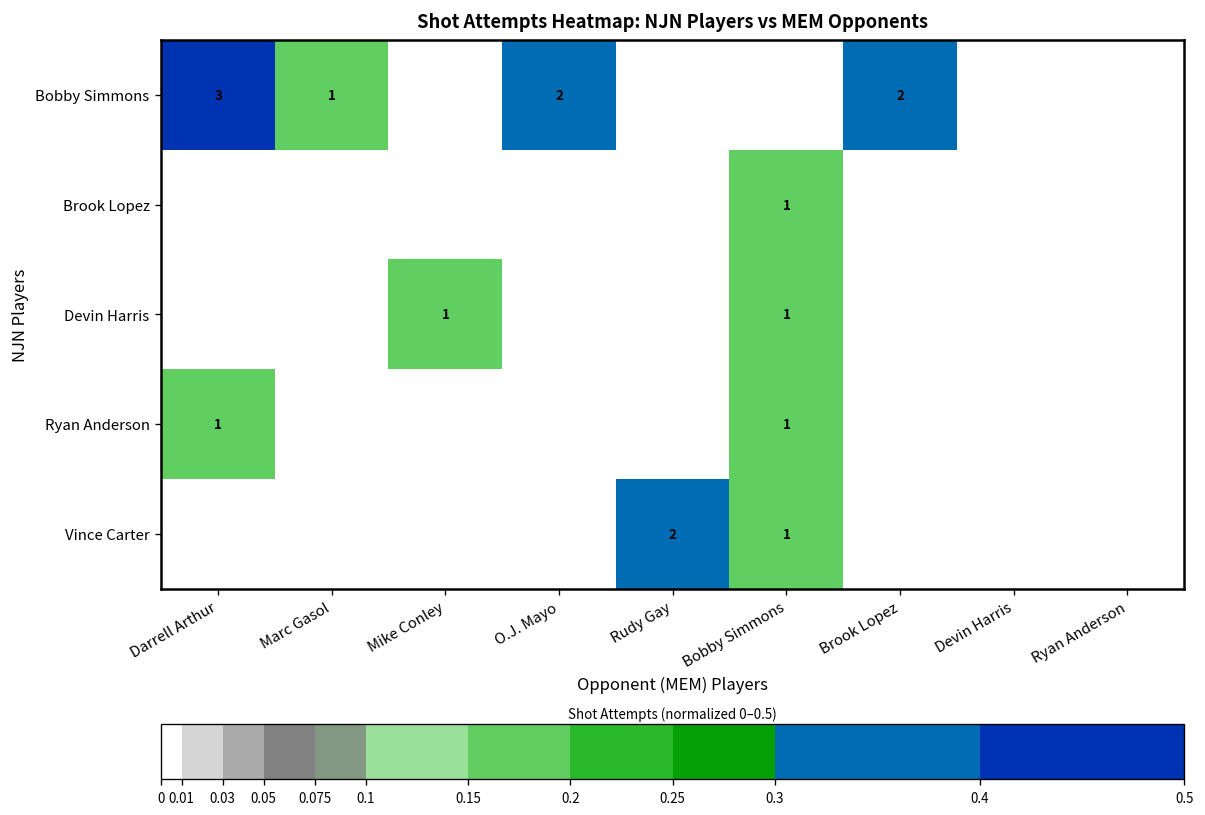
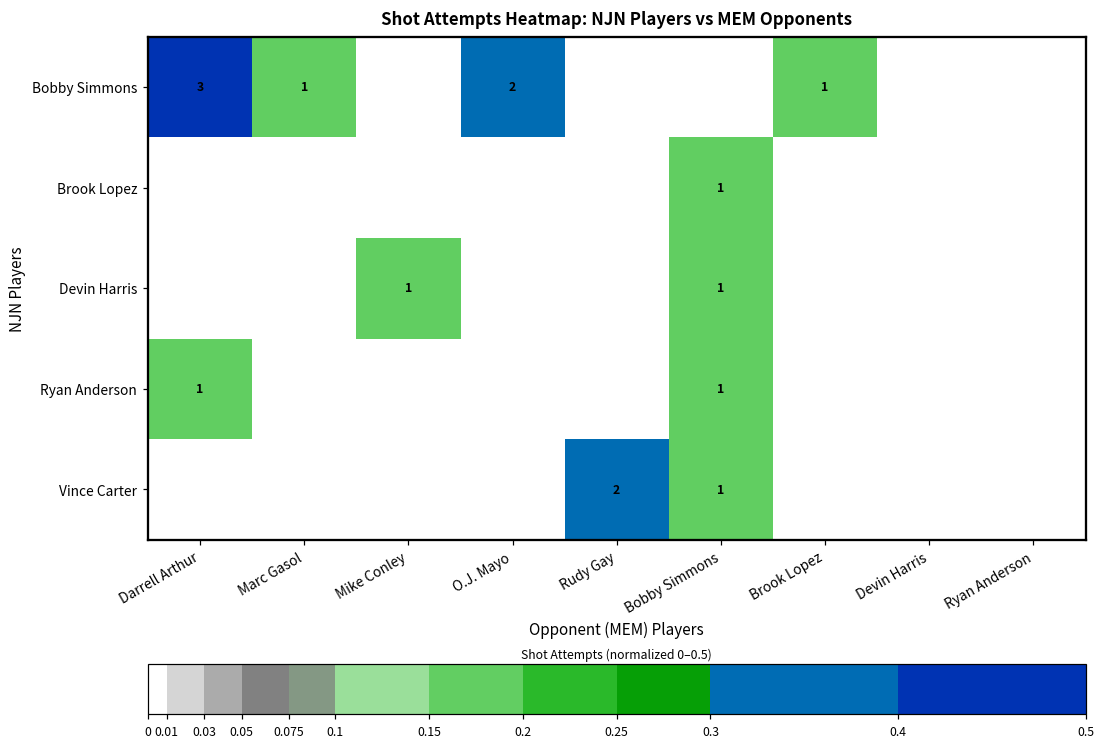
  {
    "Shot Attempts Heatmap: NJN Players vs MEM Opponents": {
      "Bobby Simmons": {
        "Darrell Arthur": 3,
        "Marc Gasol": 1,
        "O.J. Mayo": 2,
-       "Brook Lopez": 2
+       "Brook Lopez": 1
      },
      "Brook Lopez": {
        "Bobby Simmons": 1
      },
      "Devin Harris": {
        "Mike Conley": 1,
        "Bobby Simmons": 1
      },
      "Ryan Anderson": {
        "Darrell Arthur": 1,
        "Bobby Simmons": 1
      },
      "Vince Carter": {
        "Rudy Gay": 2,
        "Bobby Simmons": 1
      }
    }
  }
